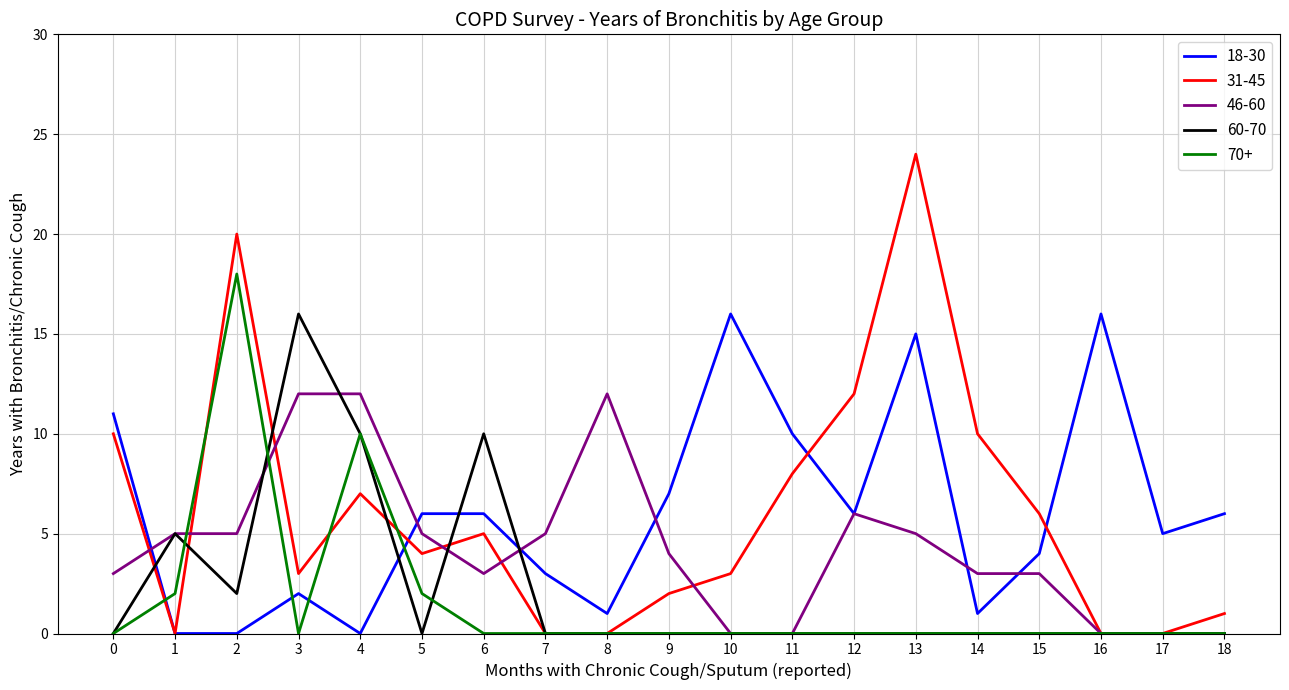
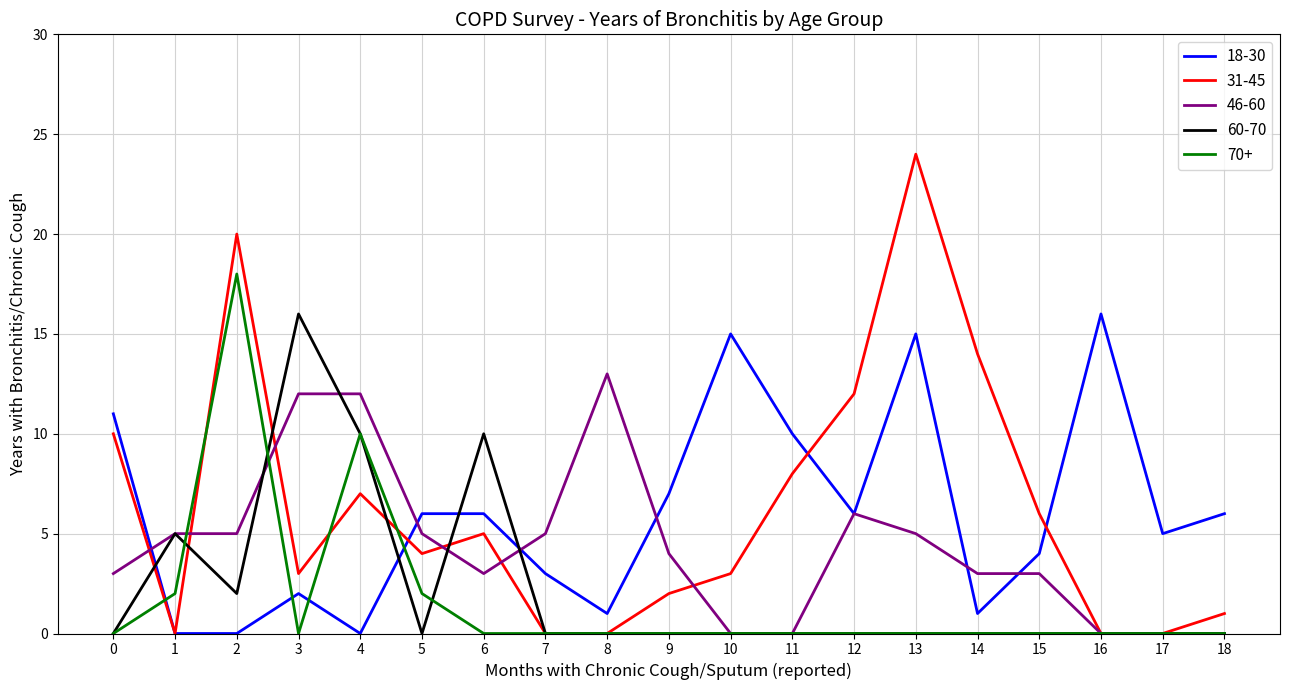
  {
    "18-30": {
      "0": 11,
      "2": 0,
      "3": 2,
      "4": 0,
      "5": 6,
      "6": 6,
      "7": 3,
      "8": 1,
      "9": 7,
-     "10": 16,
+     "10": 15,
      "11": 10,
      "13": 15,
      "14": 1,
      "15": 4,
      "16": 16,
      "17": 5,
      "18": 6
    },
    "31-45": {
      "0": 10,
      "2": 20,
      "3": 3,
      "4": 7,
      "5": 4,
      "6": 5,
      "9": 2,
      "10": 3,
      "11": 8,
      "12": 12,
      "13": 24,
-     "14": 10,
+     "14": 14,
      "15": 6,
      "18": 1
    },
    "46-60": {
      "0": 3,
      "2": 5,
      "3": 12,
      "4": 12,
      "5": 5,
      "6": 3,
      "7": 5,
-     "8": 12,
+     "8": 13,
      "9": 4,
      "13": 5,
      "14": 3,
      "15": 3
    },
    "60-70": {
      "2": 2,
      "3": 16,
      "5": 0,
      "6": 10
    },
    "70+": {
      "1": 2,
      "2": 18,
      "3": 0,
      "5": 2,
      "6": 0
    }
  }
